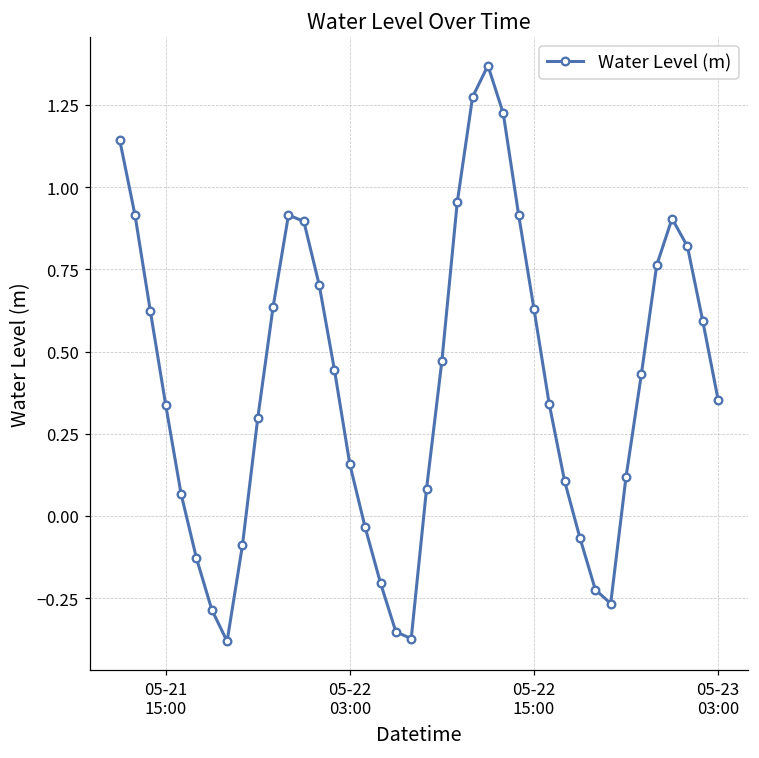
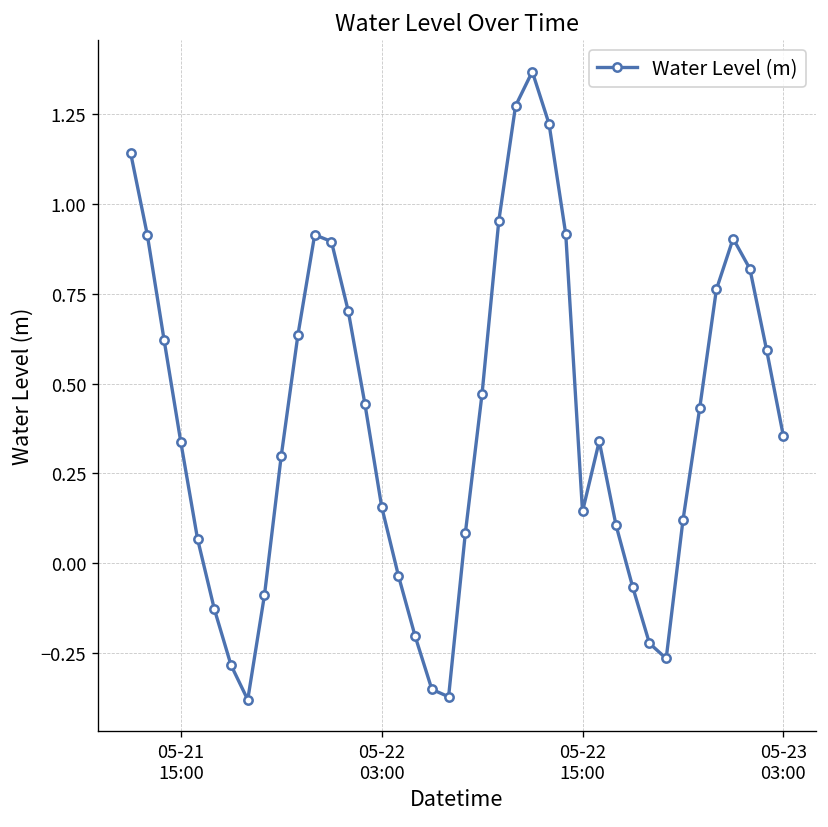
  {
    "05-21 15:00": 0.34,
    "05-22 03:00": 0.16,
-   "05-22 15:00": 0.63,
+   "05-22 15:00": 0.14,
    "05-23 03:00": 0.35
  }
